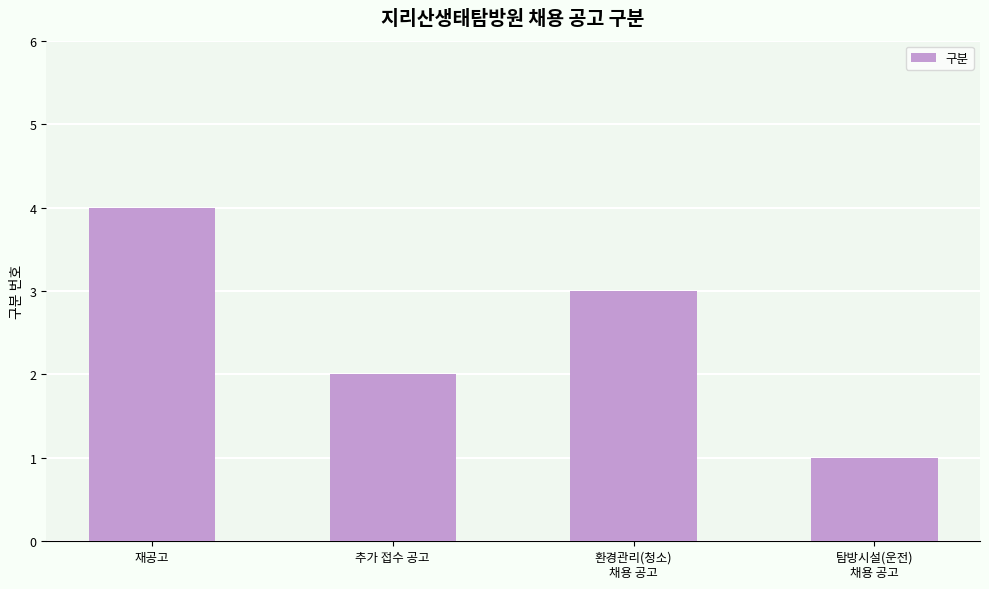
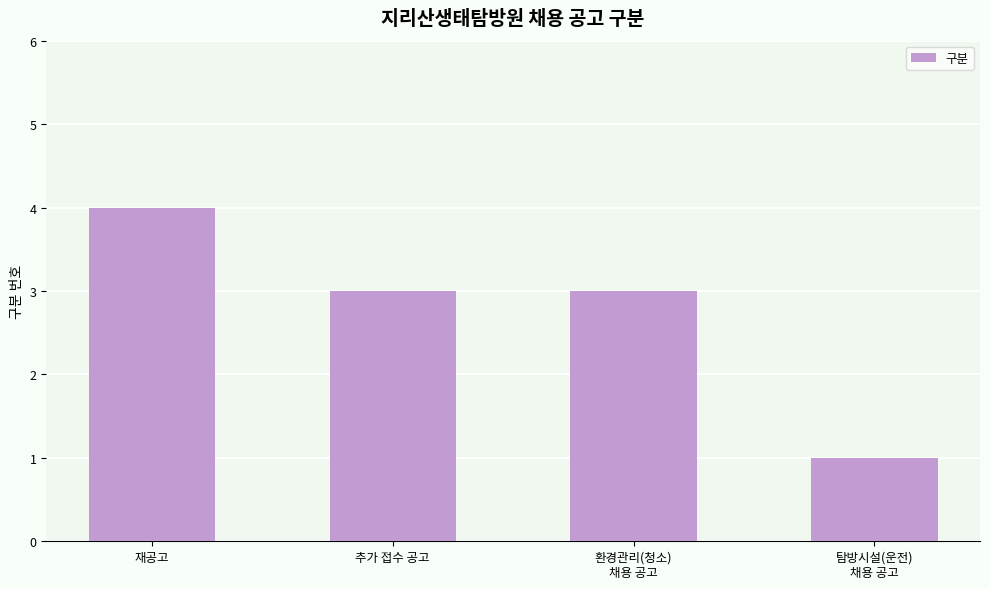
  {
    "재공고": 4,
-   "추가 접수 공고": 2,
+   "추가 접수 공고": 3,
    "환경관리(청소) 채용 공고": 3,
    "탐방시설(운전) 채용 공고": 1
  }
